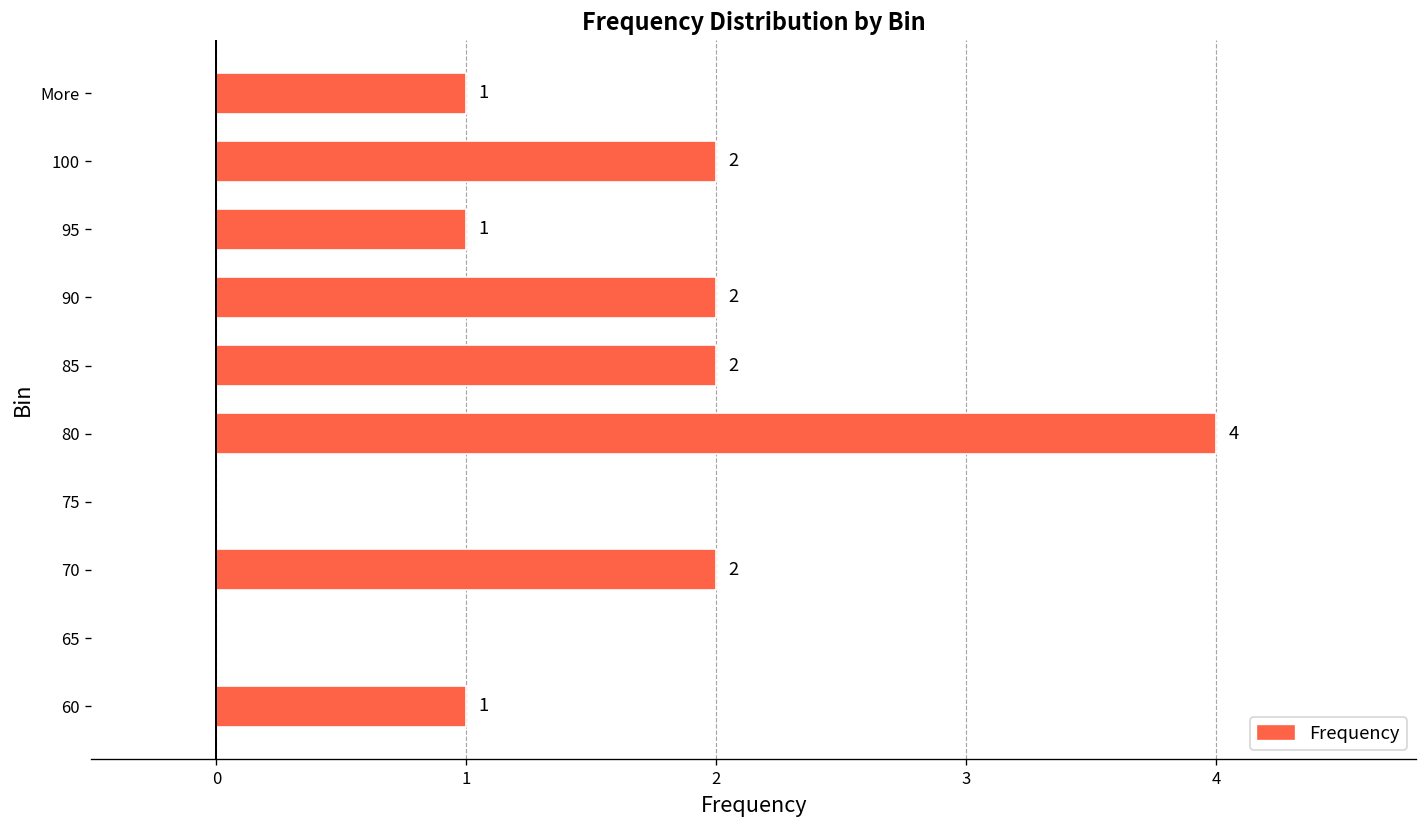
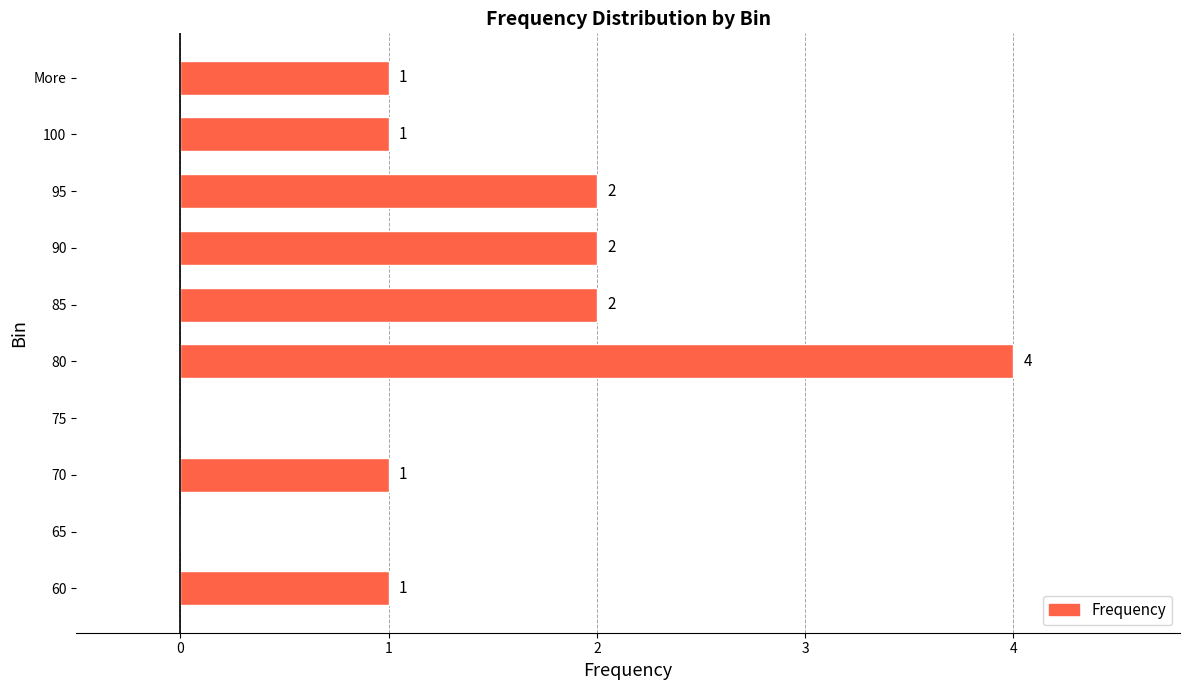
  {
    "More": 1,
-   "100": 2,
-   "95": 1,
+   "100": 1,
+   "95": 2,
    "90": 2,
    "85": 2,
    "80": 4,
-   "70": 2,
+   "70": 1,
    "60": 1
  }
